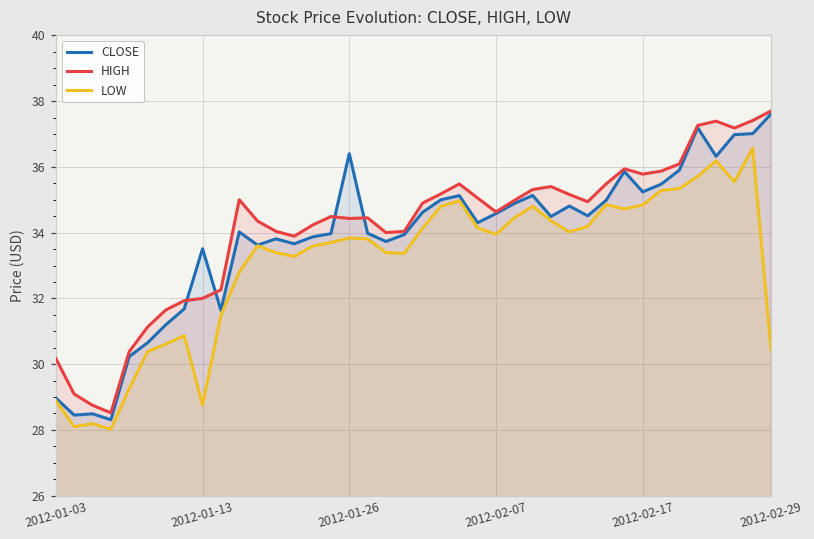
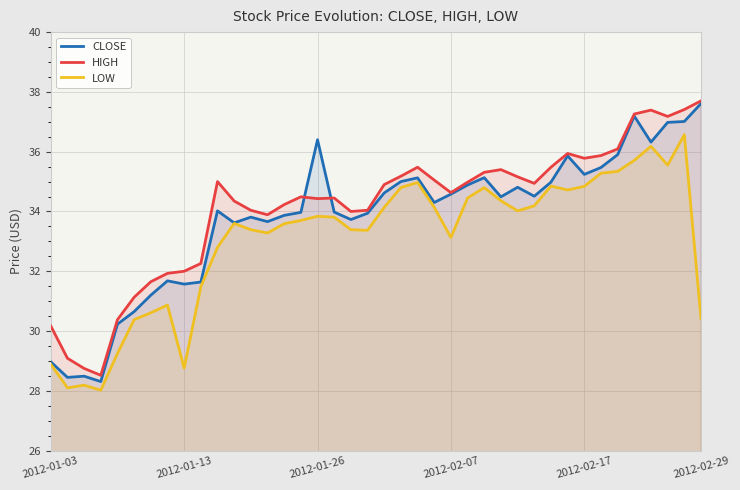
  {
    "CLOSE": {
-     "2012-01-13": 33.5,
+     "2012-01-13": 31.6,
      "2012-01-26": 36.4,
      "2012-02-17": 35.2,
      "2012-02-29": 37.6
    },
    "HIGH": {
      "2012-01-03": 30.2,
      "2012-01-13": 32.0,
      "2012-01-26": 34.4,
      "2012-02-17": 35.8,
      "2012-02-29": 37.7
    },
    "LOW": {
      "2012-01-13": 28.8,
      "2012-01-26": 33.8,
-     "2012-02-07": 34.0,
+     "2012-02-07": 33.1,
      "2012-02-17": 34.8,
      "2012-02-29": 30.4
    }
  }
